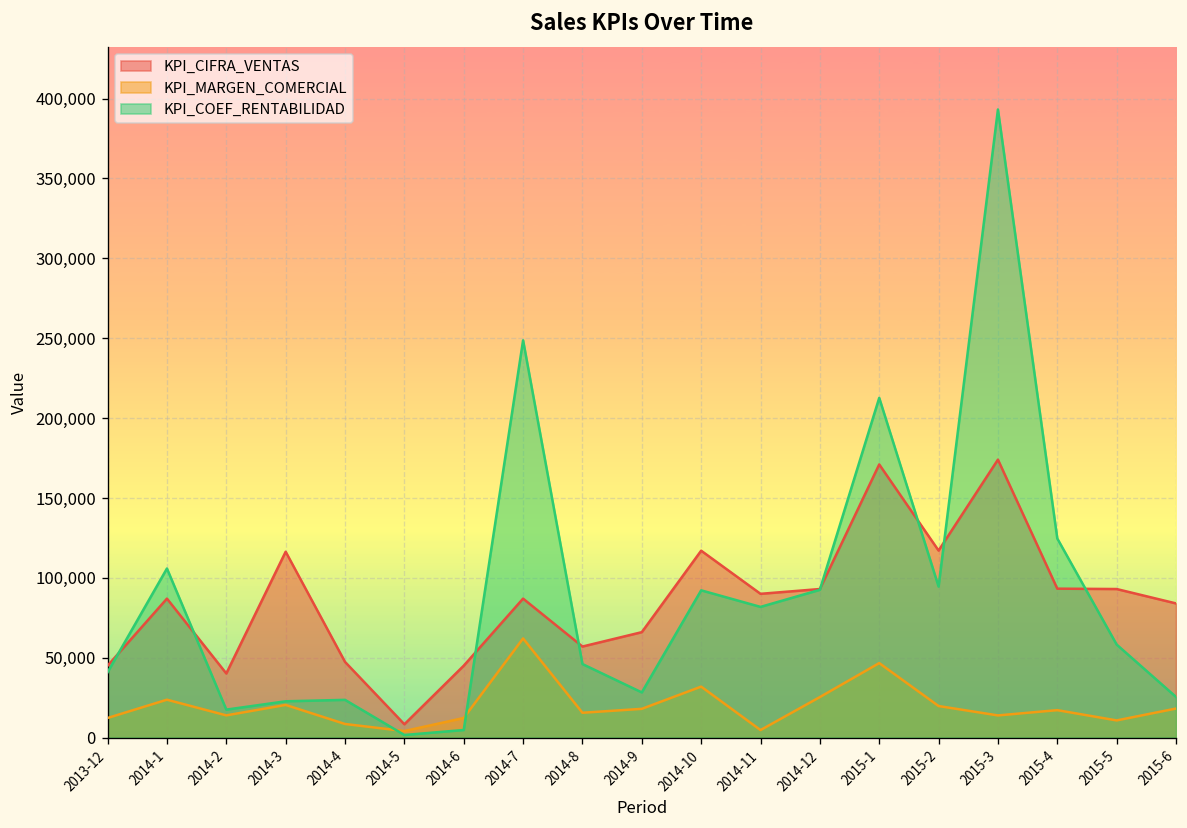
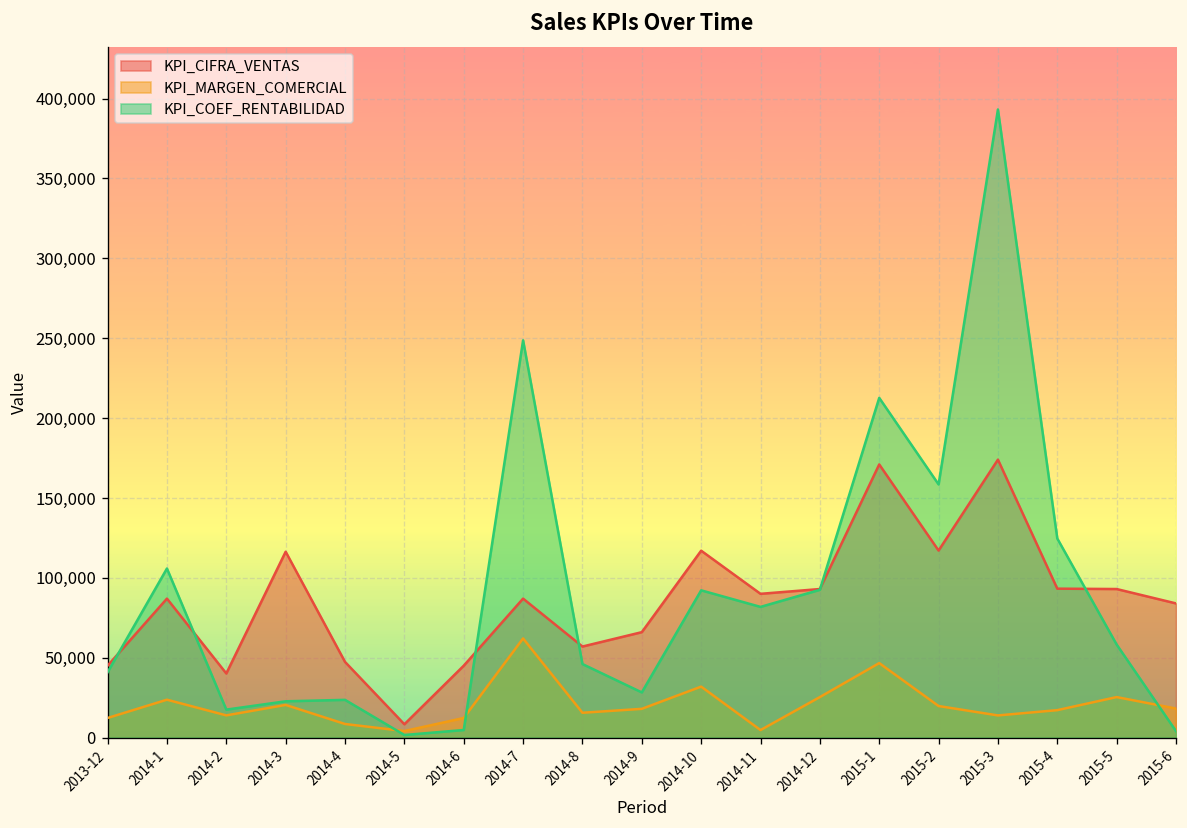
  {
    "KPI_CIFRA_VENTAS": {
      "2013-12": "45,000",
      "2014-1": "87,000",
      "2014-2": "40,000",
      "2014-3": "116,000",
      "2014-4": "47,000",
      "2014-5": "8,000",
      "2014-6": "45,000",
      "2014-7": "87,000",
      "2014-8": "57,000",
      "2014-9": "66,000",
      "2014-10": "117,000",
      "2014-11": "90,000",
      "2015-1": "171,000",
      "2015-2": "117,000",
      "2015-3": "174,000",
      "2015-4": "93,000",
      "2015-5": "93,000",
      "2015-6": "84,000"
    },
    "KPI_MARGEN_COMERCIAL": {
      "2013-12": "12,000",
      "2014-1": "24,000",
      "2014-2": "14,000",
      "2014-3": "20,000",
      "2014-4": "9,000",
      "2014-5": "4,000",
      "2014-6": "12,000",
      "2014-7": "62,000",
      "2014-8": "16,000",
      "2014-9": "18,000",
      "2014-10": "32,000",
      "2014-11": "5,000",
      "2014-12": "25,000",
      "2015-1": "47,000",
      "2015-2": "20,000",
      "2015-3": "14,000",
      "2015-4": "17,000",
-     "2015-5": "11,000",
+     "2015-5": "25,000",
      "2015-6": "18,000"
    },
    "KPI_COEF_RENTABILIDAD": {
      "2013-12": "41,000",
      "2014-1": "106,000",
      "2014-2": "18,000",
      "2014-3": "23,000",
      "2014-4": "24,000",
      "2014-5": "2,000",
      "2014-6": "5,000",
      "2014-7": "249,000",
      "2014-8": "46,000",
      "2014-9": "28,000",
      "2014-10": "92,000",
      "2014-11": "82,000",
      "2015-1": "213,000",
-     "2015-2": "95,000",
+     "2015-2": "158,000",
      "2015-3": "393,000",
      "2015-4": "125,000",
      "2015-5": "58,000",
-     "2015-6": "25,000"
+     "2015-6": "4,000"
    }
  }
